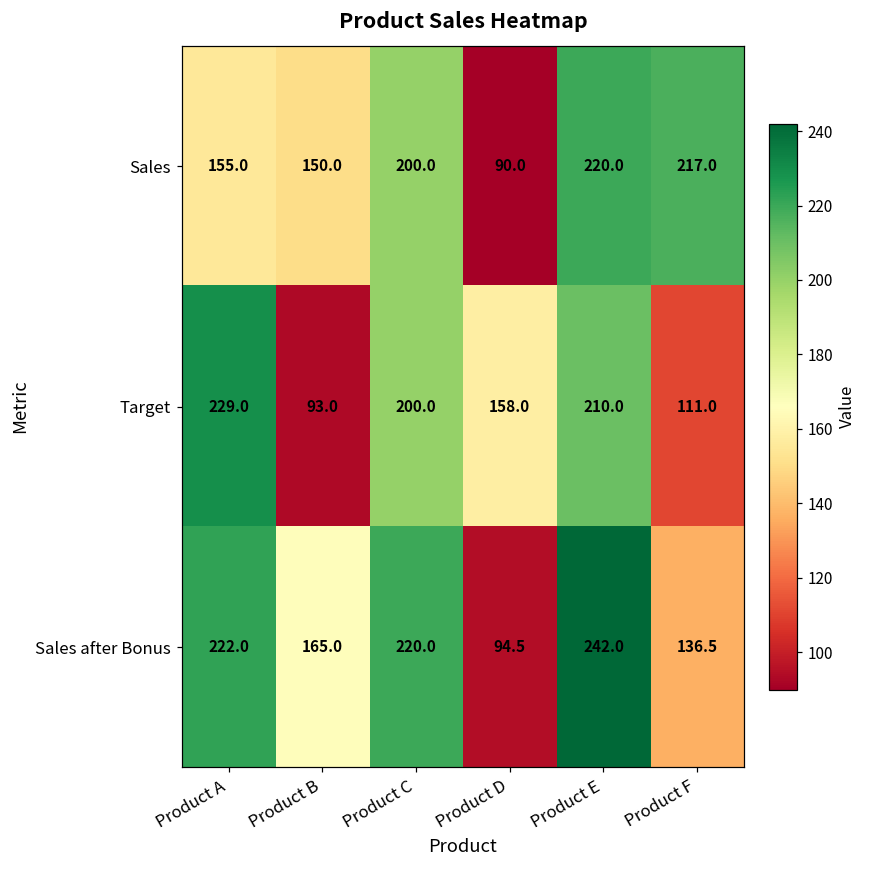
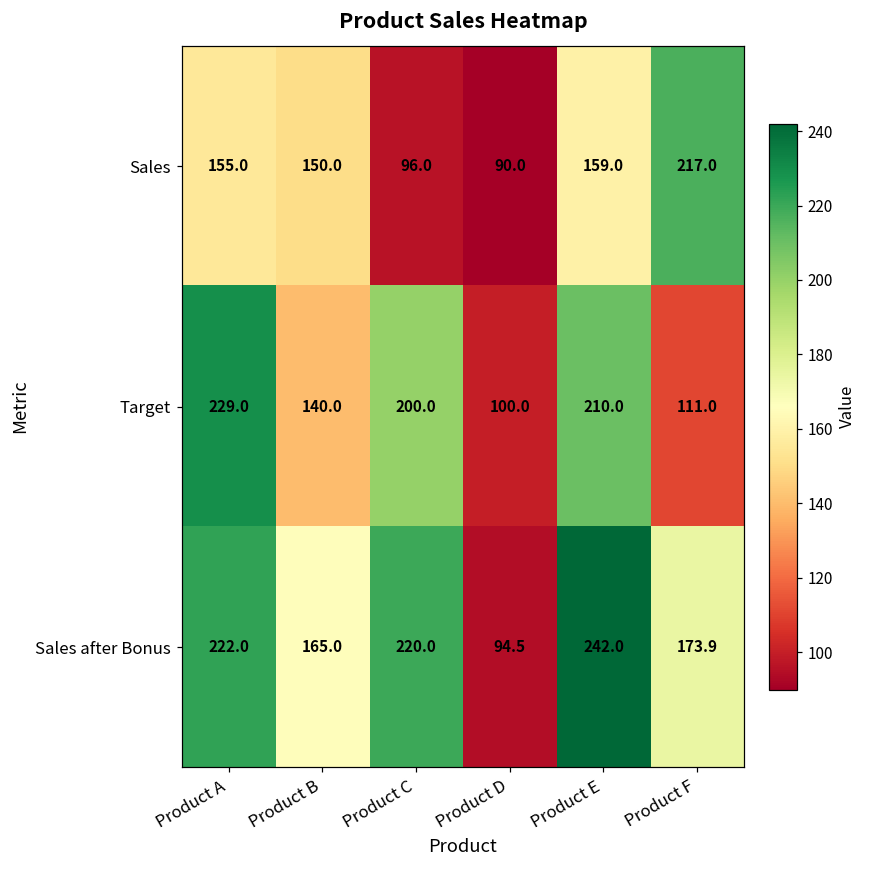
  {
    "Sales": {
      "Product A": 155.0,
      "Product B": 150.0,
-     "Product C": 200.0,
+     "Product C": 96.0,
      "Product D": 90.0,
-     "Product E": 220.0,
+     "Product E": 159.0,
      "Product F": 217.0
    },
    "Target": {
      "Product A": 229.0,
-     "Product B": 93.0,
+     "Product B": 140.0,
      "Product C": 200.0,
-     "Product D": 158.0,
+     "Product D": 100.0,
      "Product E": 210.0,
      "Product F": 111.0
    },
    "Sales after Bonus": {
      "Product A": 222.0,
      "Product B": 165.0,
      "Product C": 220.0,
      "Product D": 94.5,
      "Product E": 242.0,
-     "Product F": 136.5
+     "Product F": 173.9
    }
  }
